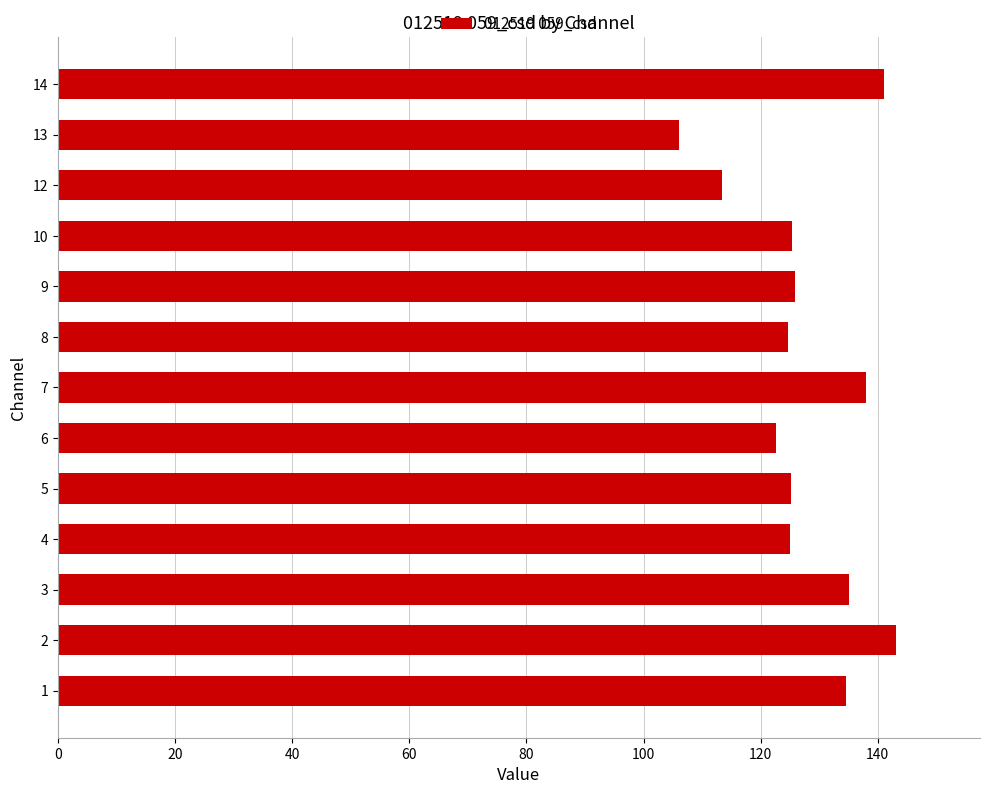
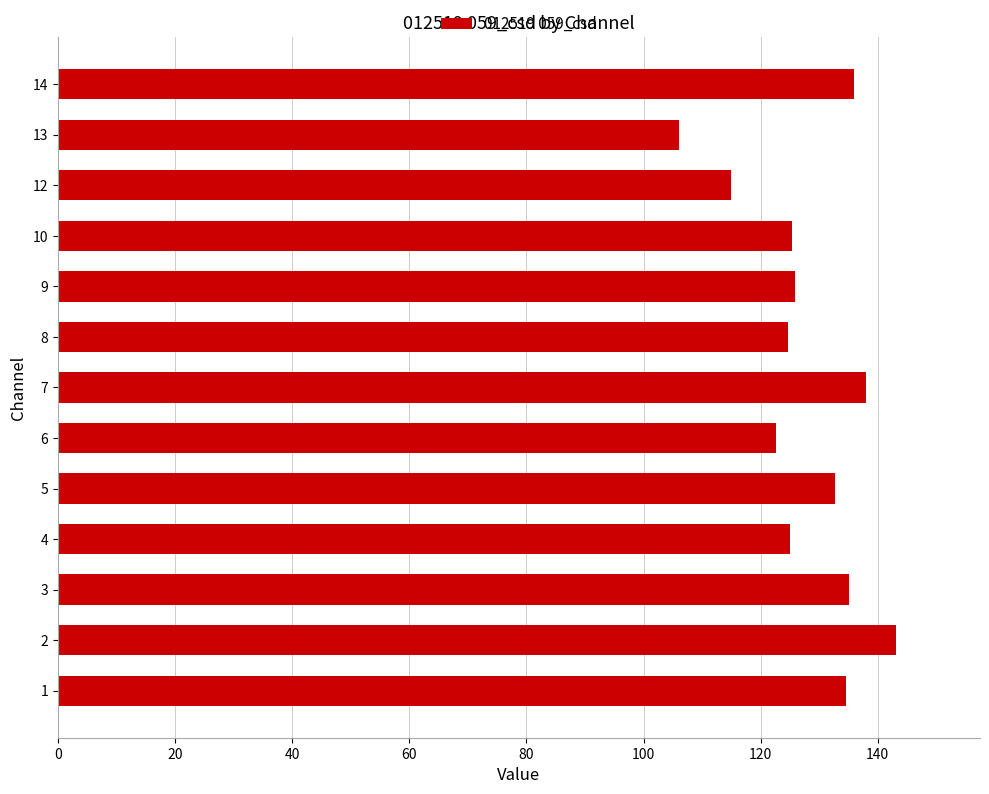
  {
-   "14": 141,
+   "14": 136,
    "13": 106,
-   "12": 113,
+   "12": 115,
    "10": 125,
    "9": 126,
    "8": 125,
    "7": 138,
    "6": 123,
-   "5": 125,
+   "5": 133,
    "4": 125,
    "3": 135,
    "2": 143,
    "1": 135
  }
